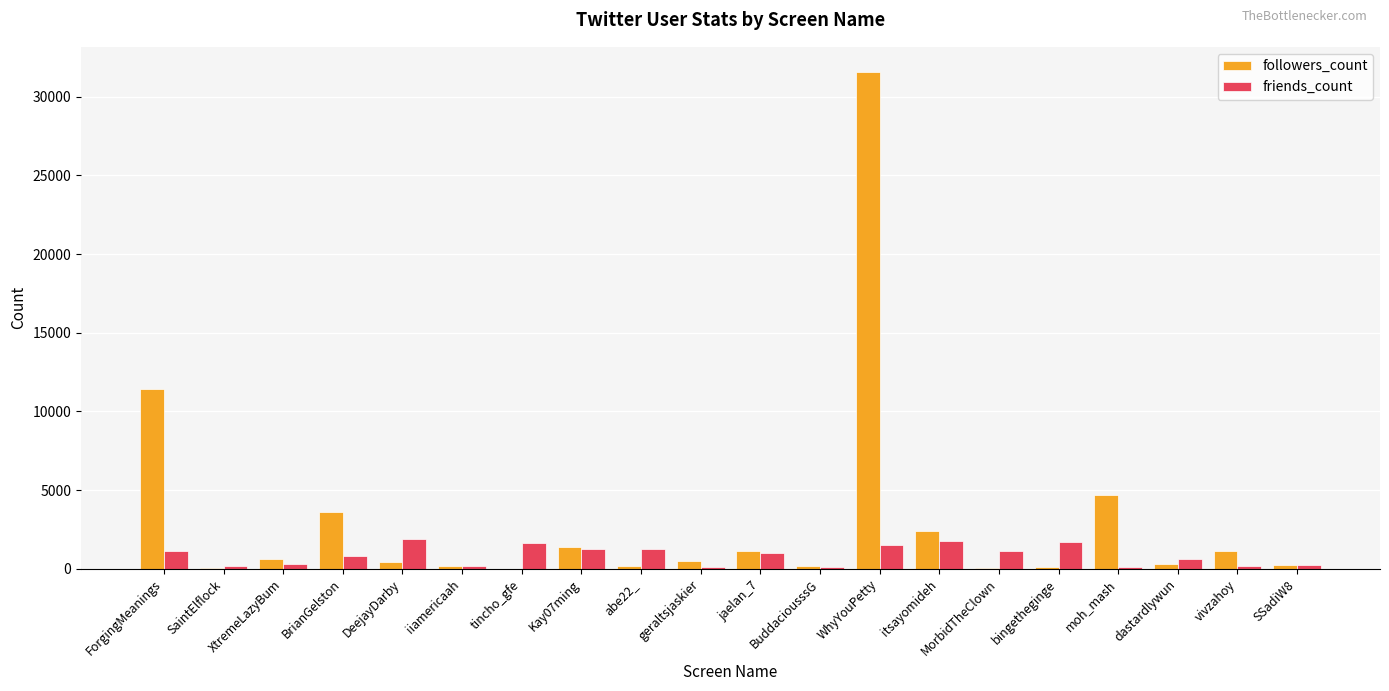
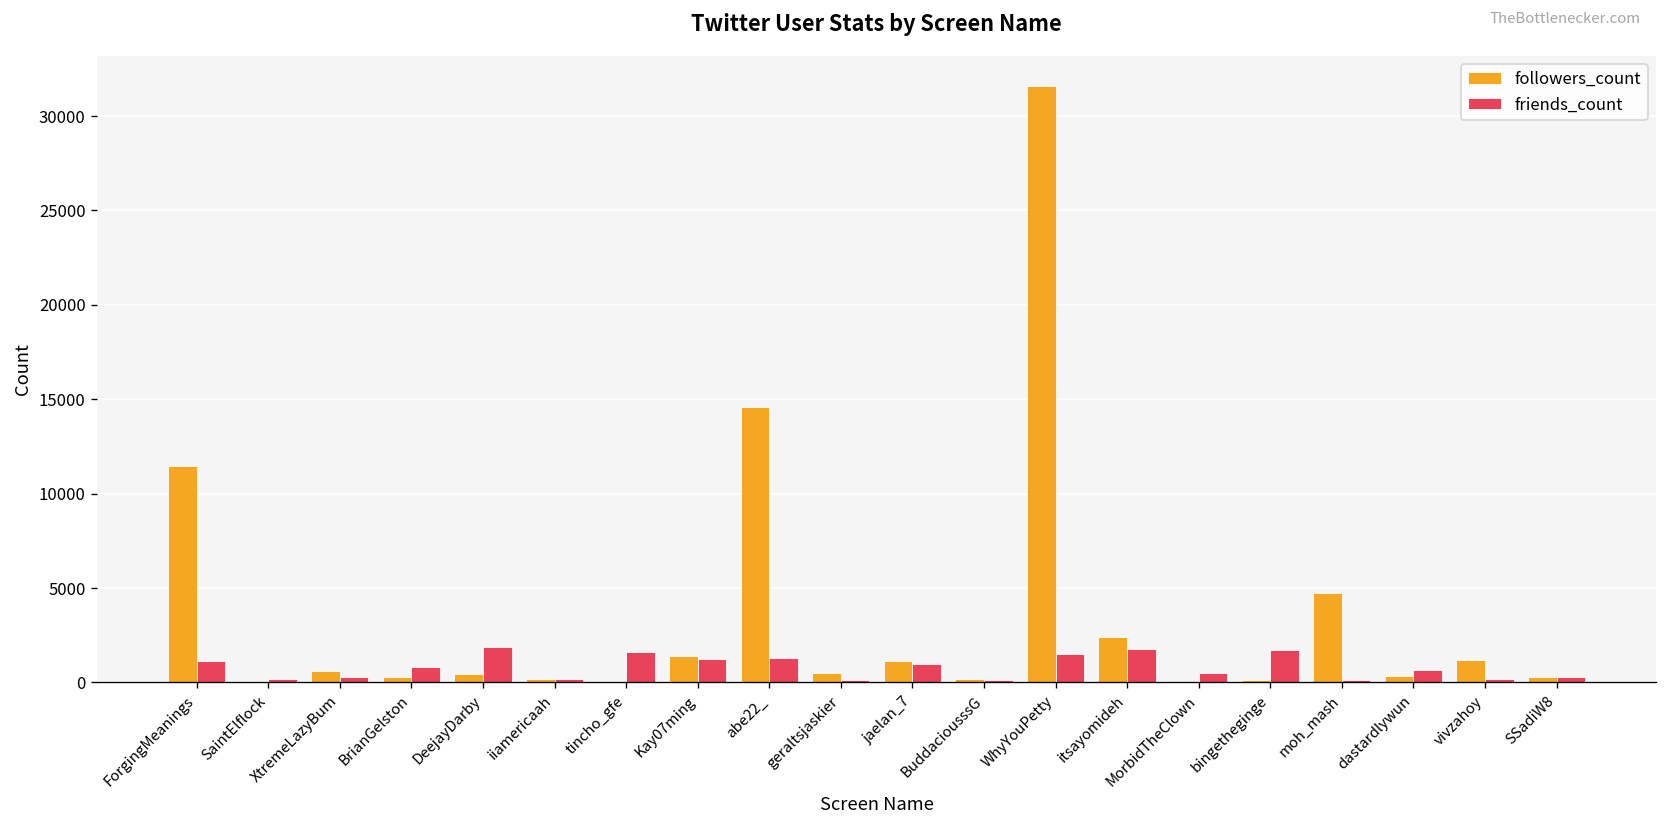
  {
    "followers_count": {
      "ForgingMeanings": 11400,
      "XtremeLazyBum": 600,
-     "BrianGelston": 3600,
+     "BrianGelston": 300,
      "DeejayDarby": 400,
      "iiamericaah": 200,
      "Kay07ming": 1400,
-     "abe22_": 200,
+     "abe22_": 14600,
      "geraltsjaskier": 500,
      "jaelan_7": 1200,
      "BuddaciousssG": 200,
      "WhyYouPetty": 31600,
      "itsayomideh": 2400,
      "moh_mash": 4700,
      "dastardlywun": 300,
      "vivzahoy": 1200,
      "SSadiW8": 300
    },
    "friends_count": {
      "ForgingMeanings": 1100,
      "SaintElflock": 200,
      "XtremeLazyBum": 300,
      "BrianGelston": 800,
      "DeejayDarby": 1900,
      "tincho_gfe": 1600,
      "Kay07ming": 1200,
      "abe22_": 1300,
      "jaelan_7": 1000,
      "WhyYouPetty": 1500,
      "itsayomideh": 1800,
-     "MorbidTheClown": 1100,
+     "MorbidTheClown": 500,
      "bingetheginge": 1700,
      "dastardlywun": 700,
      "vivzahoy": 200,
      "SSadiW8": 300
    }
  }
